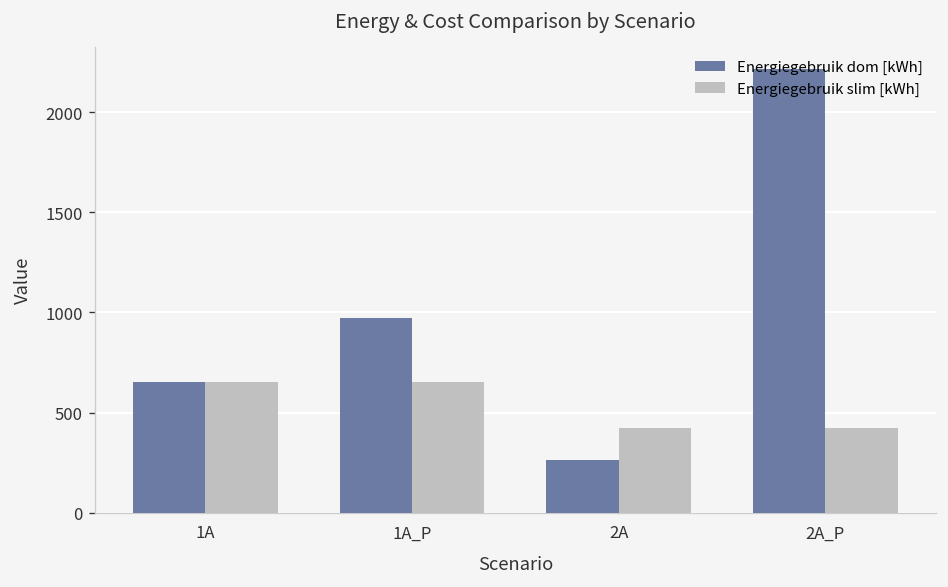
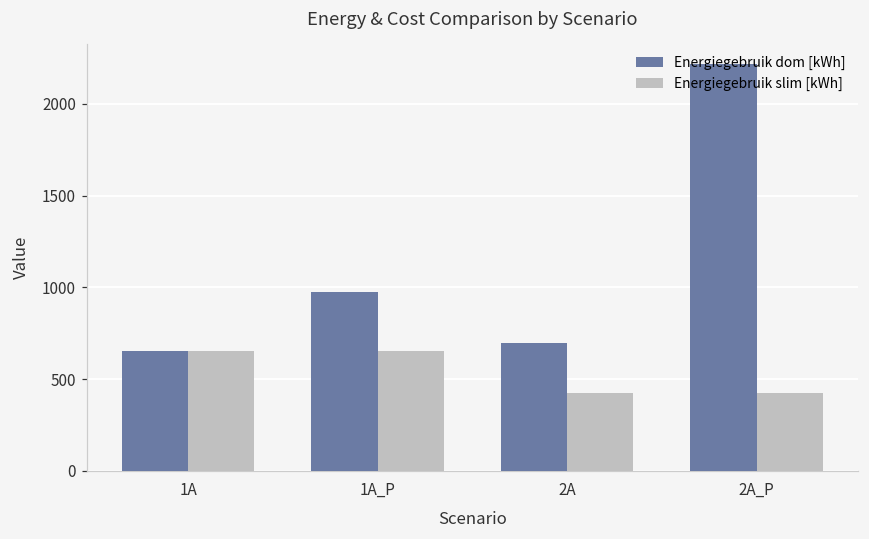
  {
    "Energiegebruik dom [kWh]": {
      "1A": 650,
      "1A_P": 970,
-     "2A": 270,
+     "2A": 700,
      "2A_P": 2220
    },
    "Energiegebruik slim [kWh]": {
      "1A": 650,
      "1A_P": 650,
      "2A": 420,
      "2A_P": 420
    }
  }
